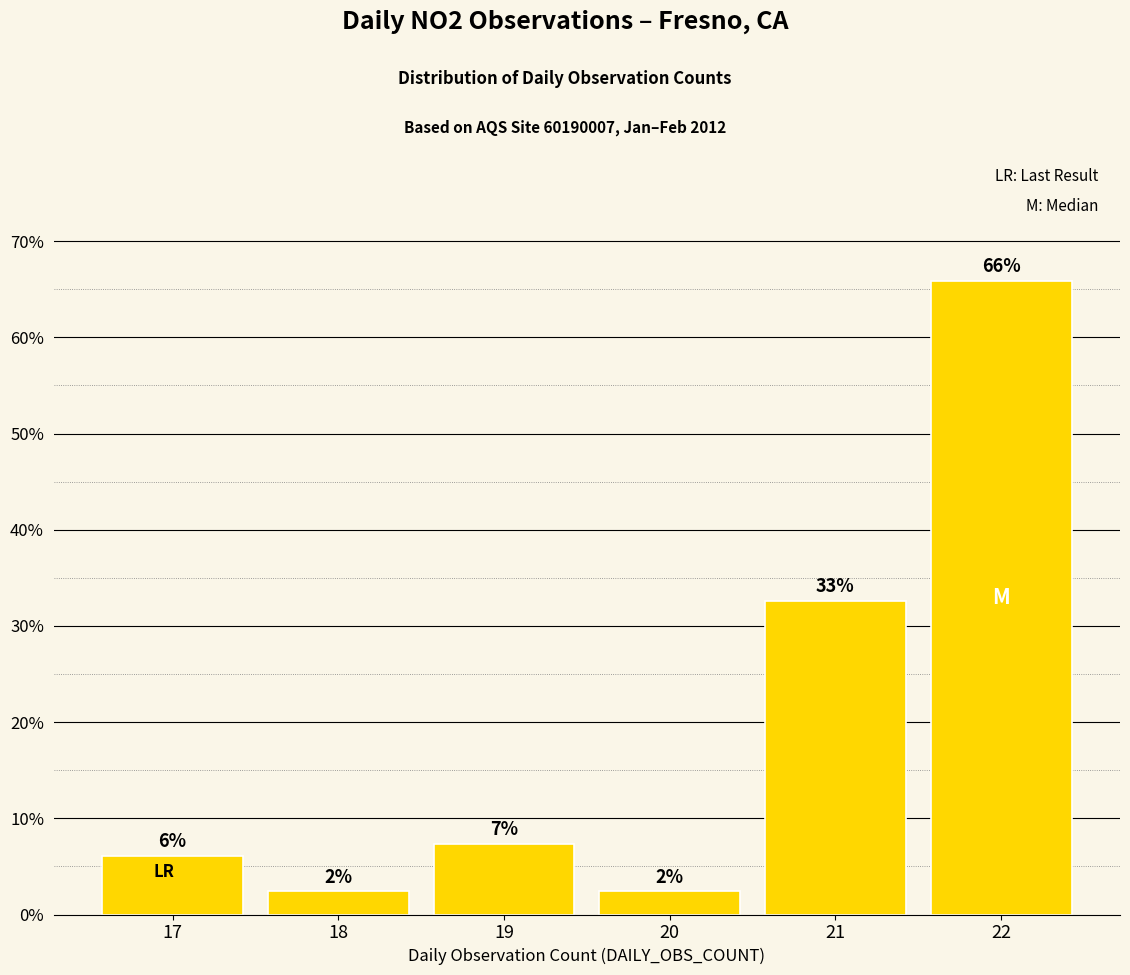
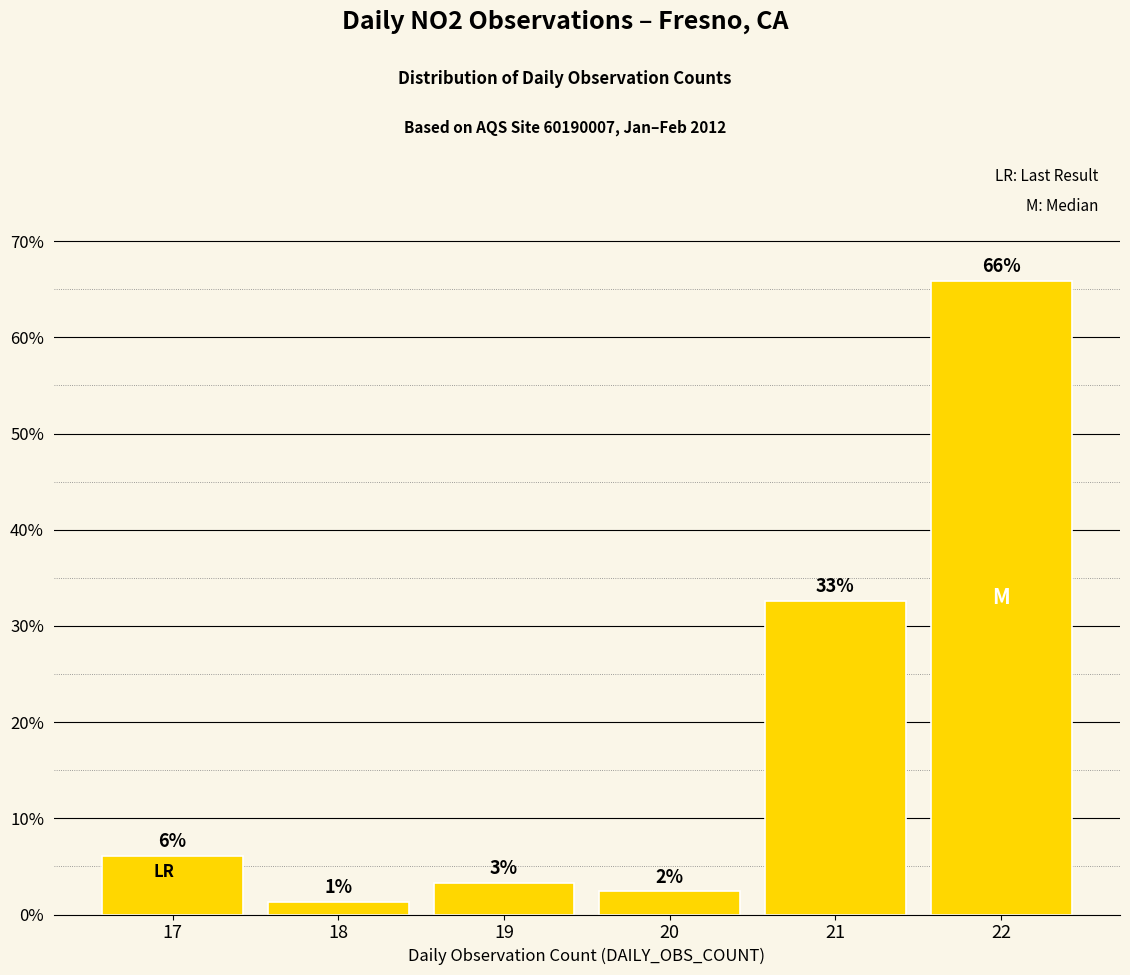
  {
    "17": "6%",
-   "18": "2%",
-   "19": "7%",
+   "18": "1%",
+   "19": "3%",
    "20": "2%",
    "21": "33%",
    "22": "66%"
  }
